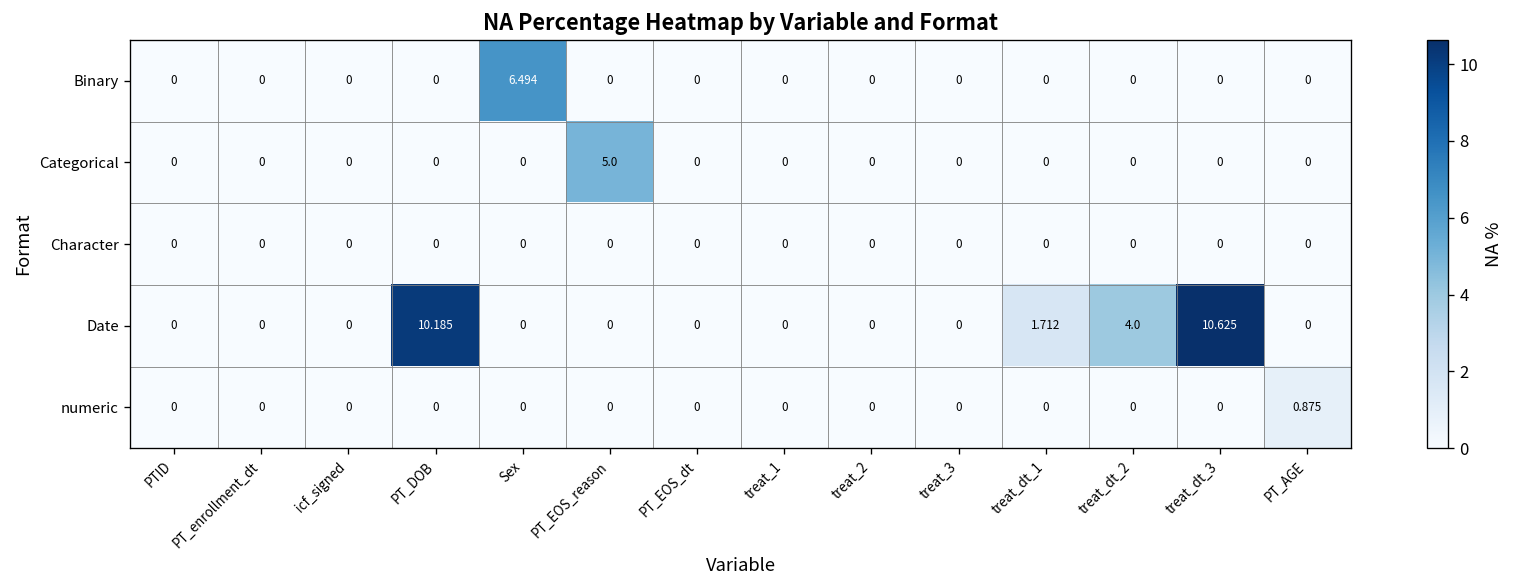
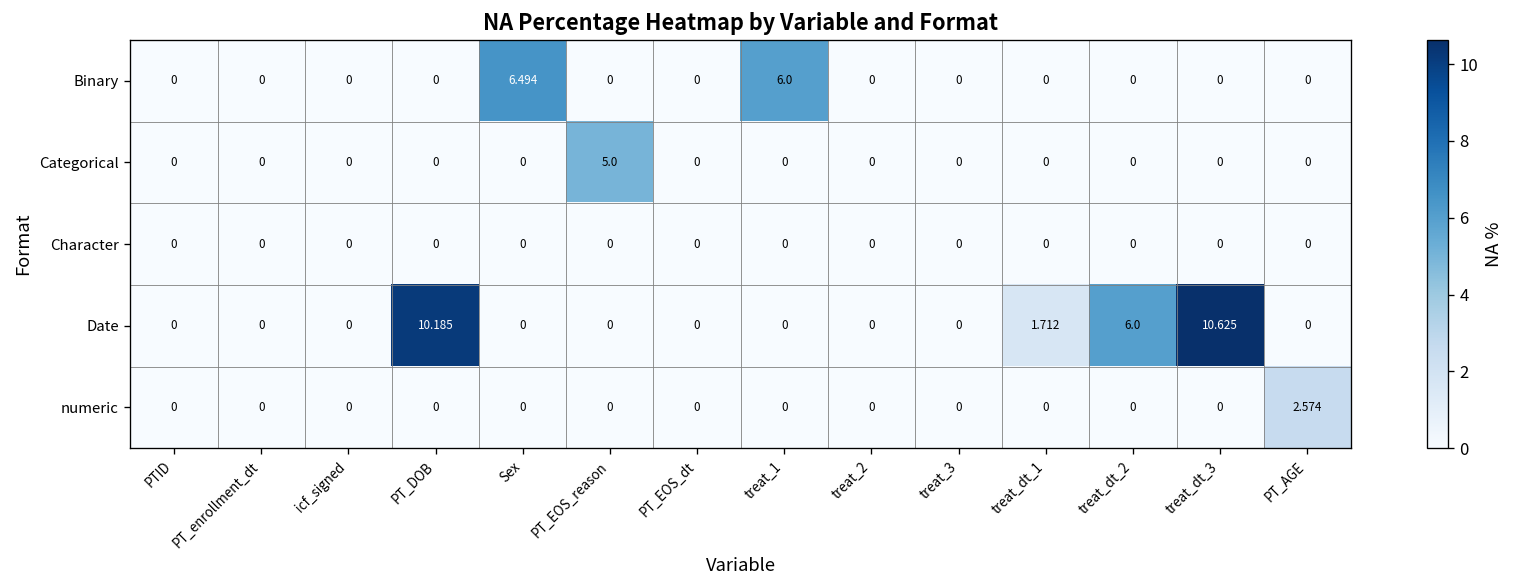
  {
    "Binary": {
      "PTID": 0,
      "PT_enrollment_dt": 0,
      "icf_signed": 0,
      "PT_DOB": 0,
      "Sex": 6.494,
      "PT_EOS_reason": 0,
      "PT_EOS_dt": 0,
-     "treat_1": 0,
+     "treat_1": 6.0,
      "treat_2": 0,
      "treat_3": 0,
      "treat_dt_1": 0,
      "treat_dt_2": 0,
      "treat_dt_3": 0,
      "PT_AGE": 0
    },
    "Categorical": {
      "PTID": 0,
      "PT_enrollment_dt": 0,
      "icf_signed": 0,
      "PT_DOB": 0,
      "Sex": 0,
      "PT_EOS_reason": 5.0,
      "PT_EOS_dt": 0,
      "treat_1": 0,
      "treat_2": 0,
      "treat_3": 0,
      "treat_dt_1": 0,
      "treat_dt_2": 0,
      "treat_dt_3": 0,
      "PT_AGE": 0
    },
    "Character": {
      "PTID": 0,
      "PT_enrollment_dt": 0,
      "icf_signed": 0,
      "PT_DOB": 0,
      "Sex": 0,
      "PT_EOS_reason": 0,
      "PT_EOS_dt": 0,
      "treat_1": 0,
      "treat_2": 0,
      "treat_3": 0,
      "treat_dt_1": 0,
      "treat_dt_2": 0,
      "treat_dt_3": 0,
      "PT_AGE": 0
    },
    "Date": {
      "PTID": 0,
      "PT_enrollment_dt": 0,
      "icf_signed": 0,
      "PT_DOB": 10.185,
      "Sex": 0,
      "PT_EOS_reason": 0,
      "PT_EOS_dt": 0,
      "treat_1": 0,
      "treat_2": 0,
      "treat_3": 0,
      "treat_dt_1": 1.712,
-     "treat_dt_2": 4.0,
+     "treat_dt_2": 6.0,
      "treat_dt_3": 10.625,
      "PT_AGE": 0
    },
    "numeric": {
      "PTID": 0,
      "PT_enrollment_dt": 0,
      "icf_signed": 0,
      "PT_DOB": 0,
      "Sex": 0,
      "PT_EOS_reason": 0,
      "PT_EOS_dt": 0,
      "treat_1": 0,
      "treat_2": 0,
      "treat_3": 0,
      "treat_dt_1": 0,
      "treat_dt_2": 0,
      "treat_dt_3": 0,
-     "PT_AGE": 0.875
+     "PT_AGE": 2.574
    }
  }
